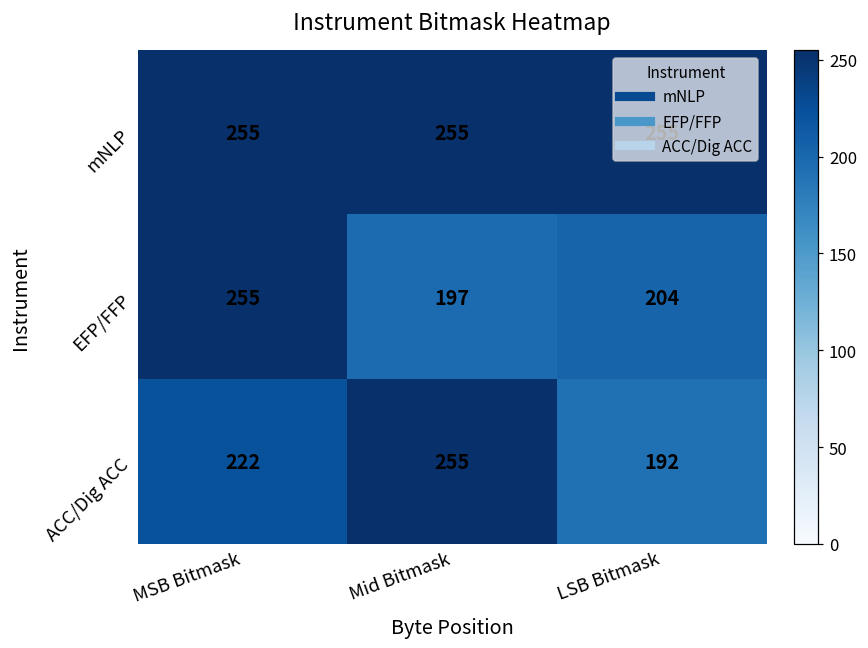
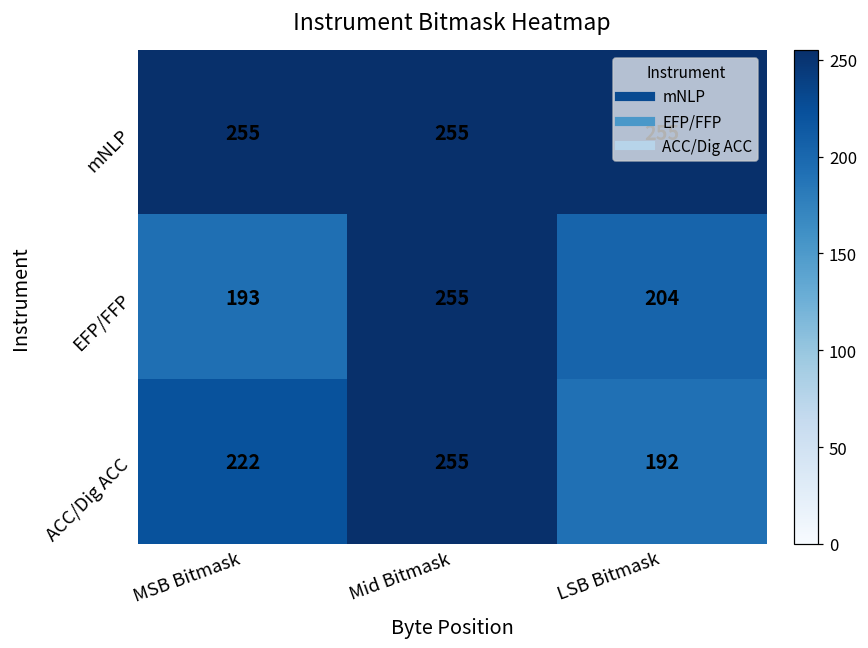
  {
    "mNLP": {
      "MSB Bitmask": 255,
      "Mid Bitmask": 255
    },
    "EFP/FFP": {
-     "MSB Bitmask": 255,
-     "Mid Bitmask": 197,
+     "MSB Bitmask": 193,
+     "Mid Bitmask": 255,
      "LSB Bitmask": 204
    },
    "ACC/Dig ACC": {
      "MSB Bitmask": 222,
      "Mid Bitmask": 255,
      "LSB Bitmask": 192
    }
  }
